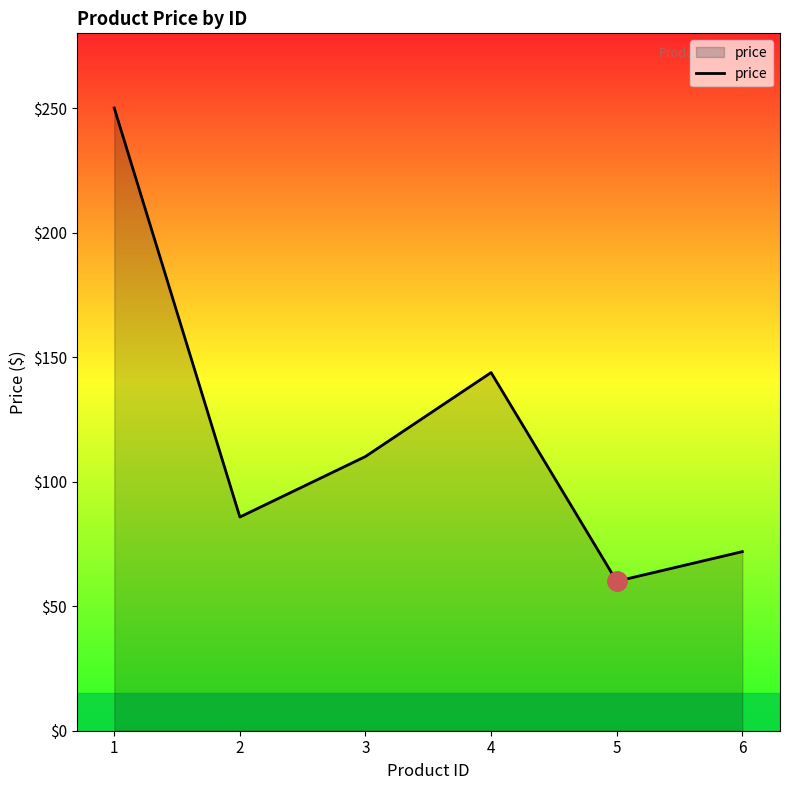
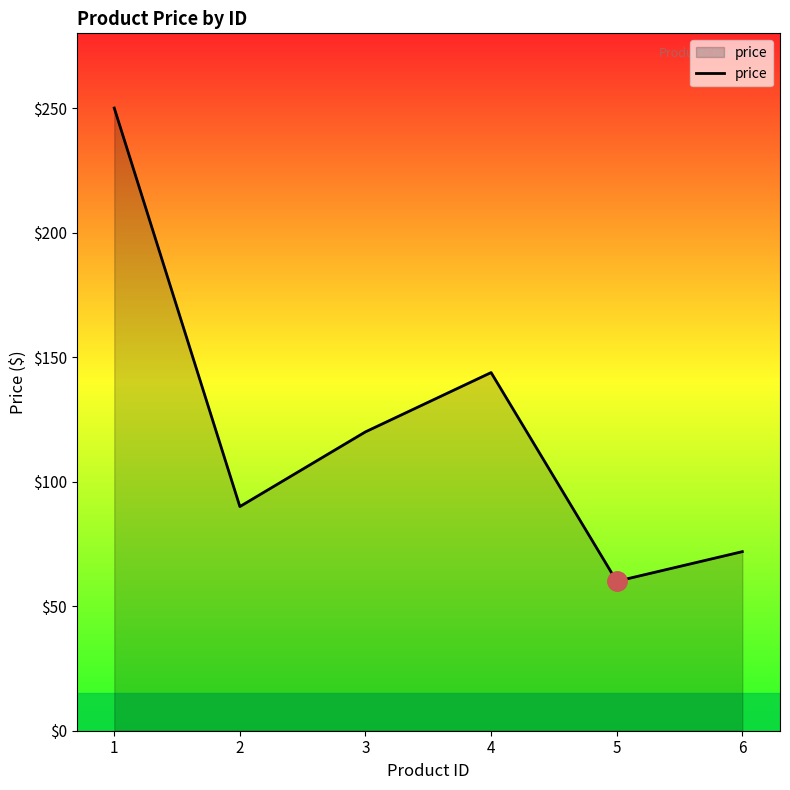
  {
    "price": {
      "1": "$250",
-     "2": "$86",
-     "3": "$110",
+     "2": "$90",
+     "3": "$120",
      "4": "$144",
      "6": "$72"
    }
  }
